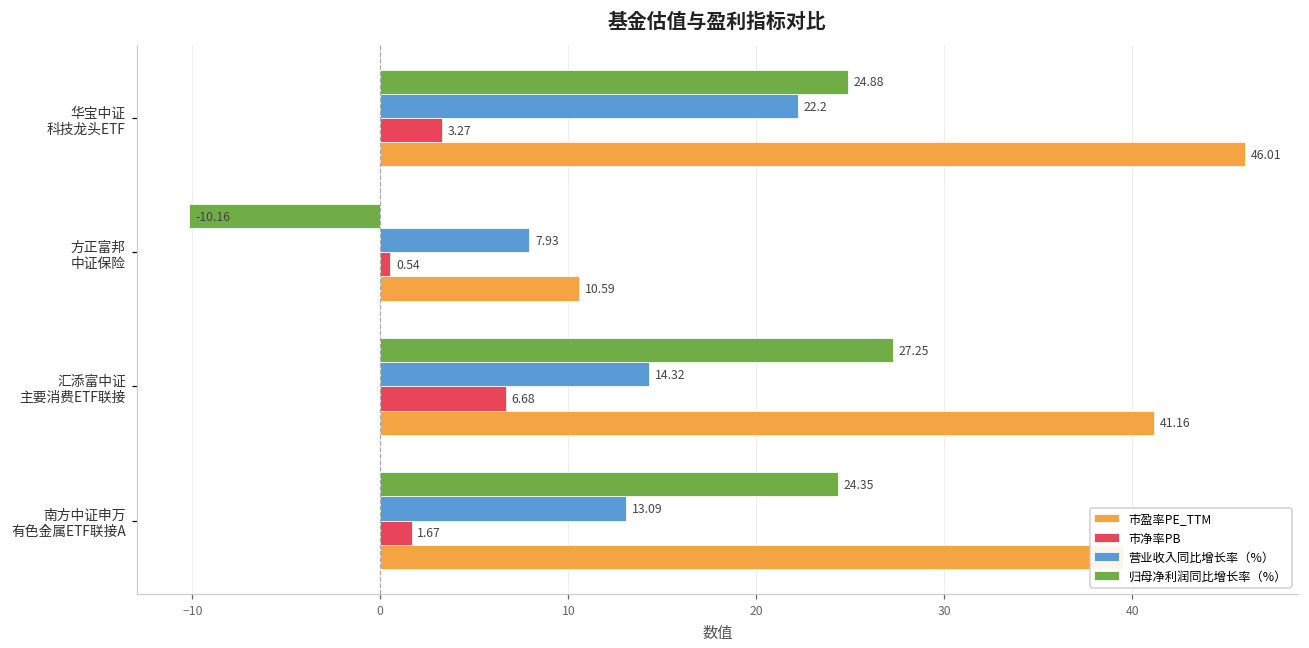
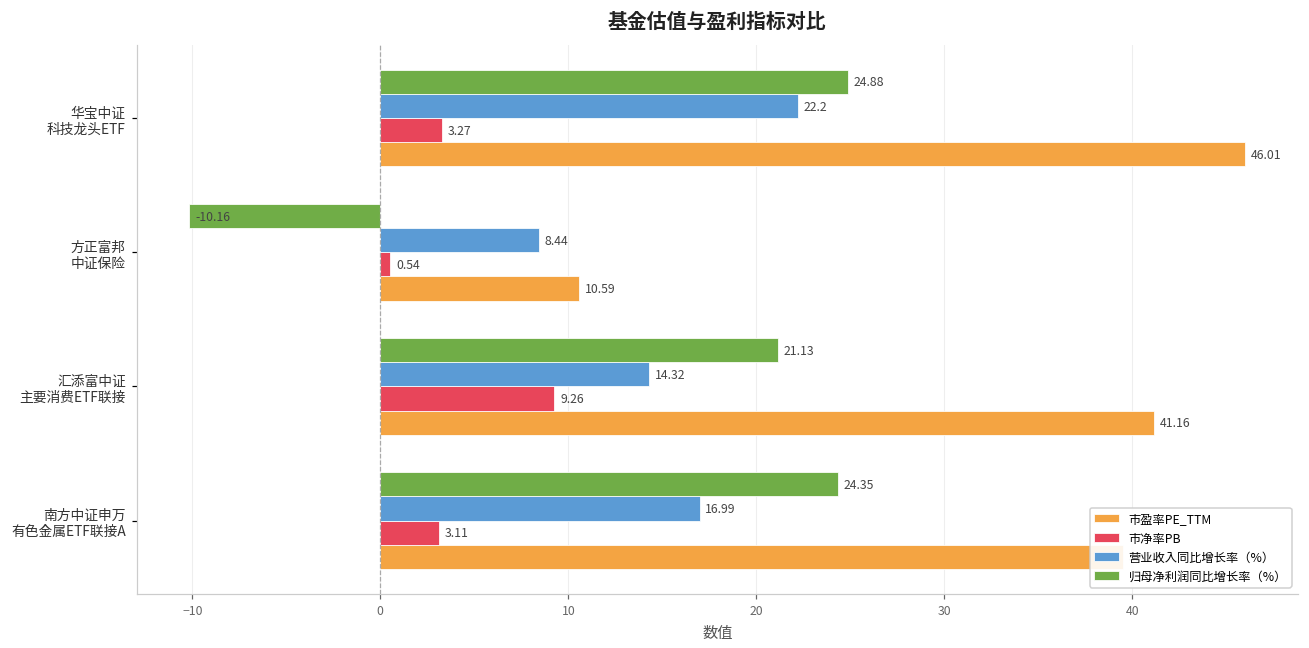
  {
    "市盈率PE_TTM": {
      "华宝中证 科技龙头ETF": 46.01,
      "方正富邦 中证保险": 10.59,
      "汇添富中证 主要消费ETF联接": 41.16
    },
    "市净率PB": {
      "华宝中证 科技龙头ETF": 3.27,
      "方正富邦 中证保险": 0.54,
-     "汇添富中证 主要消费ETF联接": 6.68,
-     "南方中证申万 有色金属ETF联接A": 1.67
+     "汇添富中证 主要消费ETF联接": 9.26,
+     "南方中证申万 有色金属ETF联接A": 3.11
    },
    "营业收入同比增长率（%）": {
      "华宝中证 科技龙头ETF": 22.2,
-     "方正富邦 中证保险": 7.93,
+     "方正富邦 中证保险": 8.44,
      "汇添富中证 主要消费ETF联接": 14.32,
-     "南方中证申万 有色金属ETF联接A": 13.09
+     "南方中证申万 有色金属ETF联接A": 16.99
    },
    "归母净利润同比增长率（%）": {
      "华宝中证 科技龙头ETF": 24.88,
      "方正富邦 中证保险": -10.16,
-     "汇添富中证 主要消费ETF联接": 27.25,
+     "汇添富中证 主要消费ETF联接": 21.13,
      "南方中证申万 有色金属ETF联接A": 24.35
    }
  }
